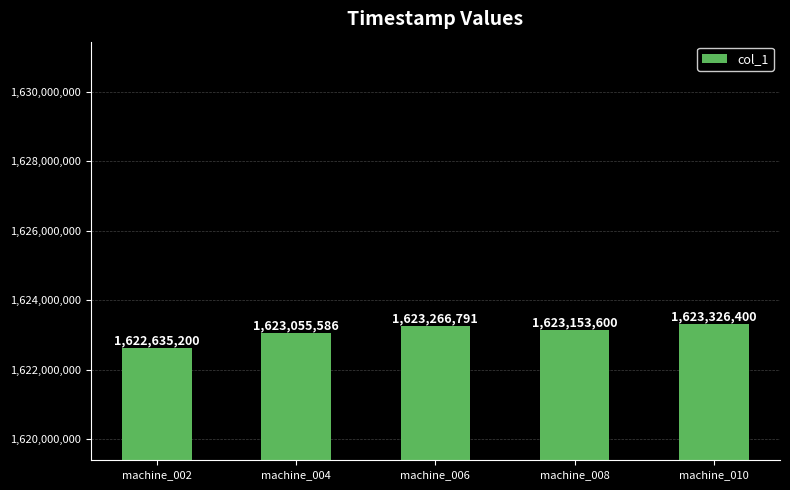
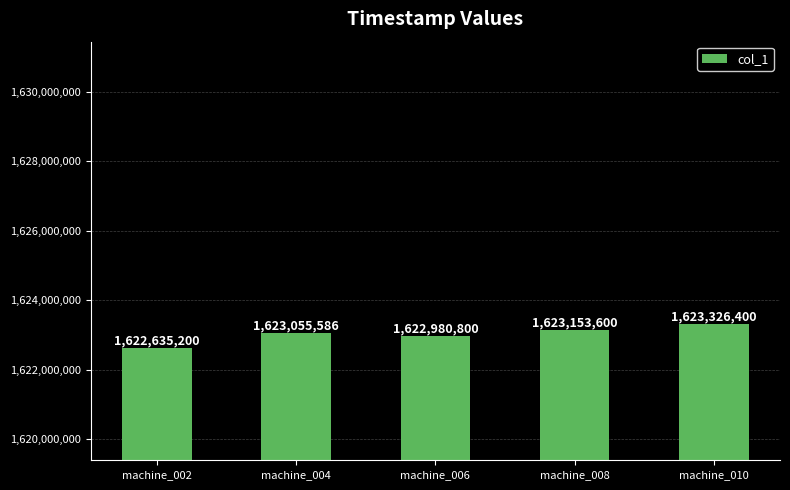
  {
    "machine_002": "1,622,635,200",
    "machine_004": "1,623,055,586",
-   "machine_006": "1,623,266,791",
+   "machine_006": "1,622,980,800",
    "machine_008": "1,623,153,600",
    "machine_010": "1,623,326,400"
  }
